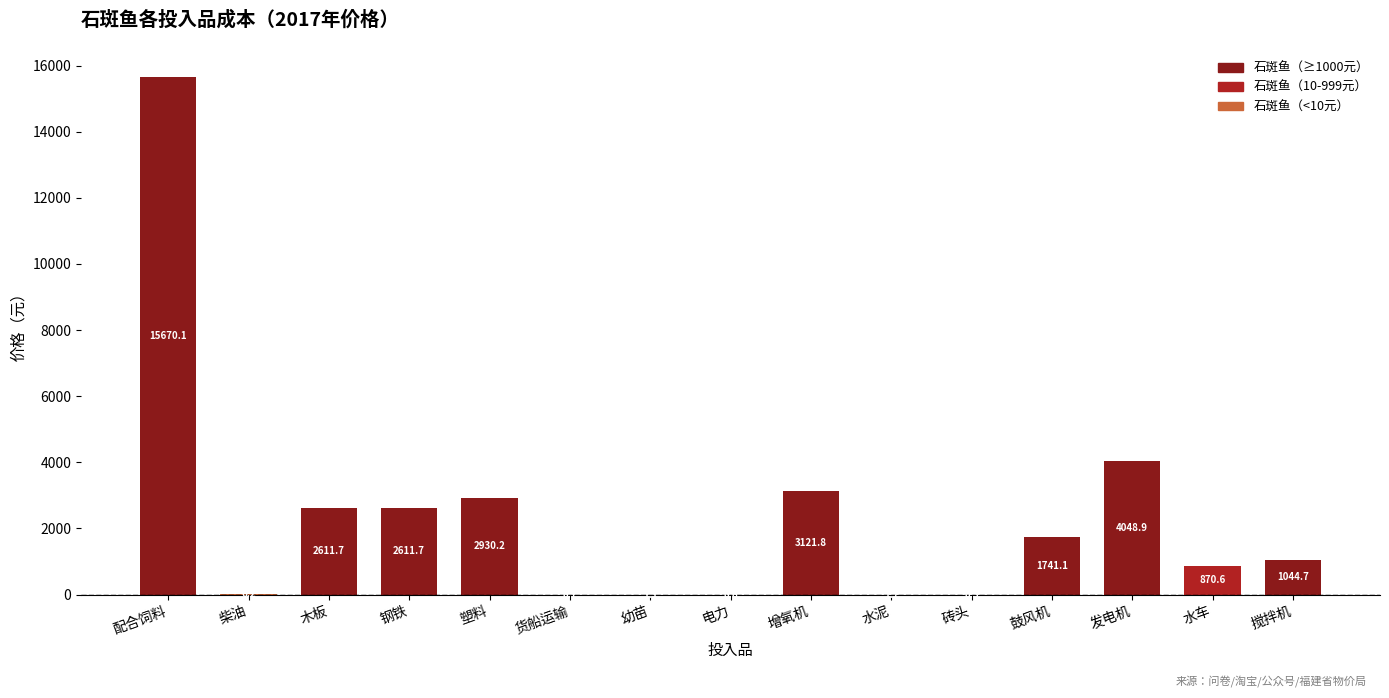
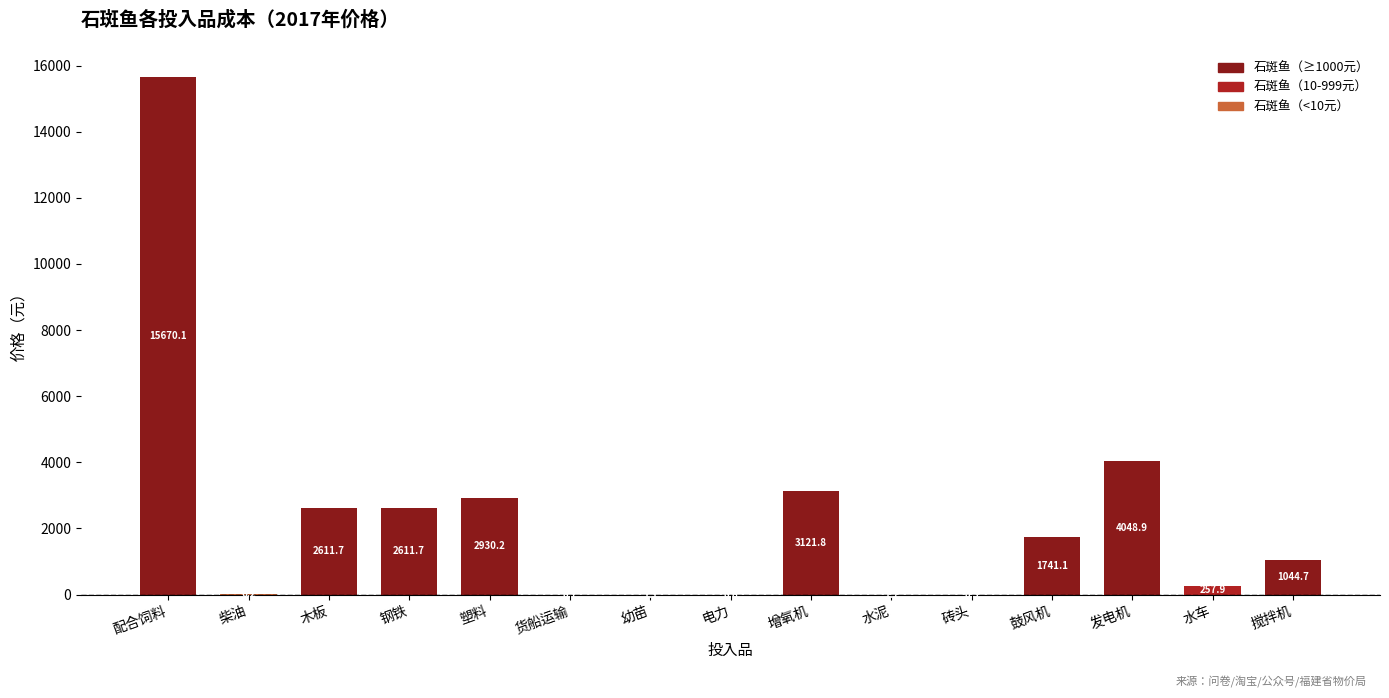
  {
    "配合饲料": 15670.1,
    "木板": 2611.7,
    "钢铁": 2611.7,
    "塑料": 2930.2,
    "增氧机": 3121.8,
    "鼓风机": 1741.1,
    "发电机": 4048.9,
-   "水车": 870.6,
+   "水车": 257.9,
    "搅拌机": 1044.7
  }
